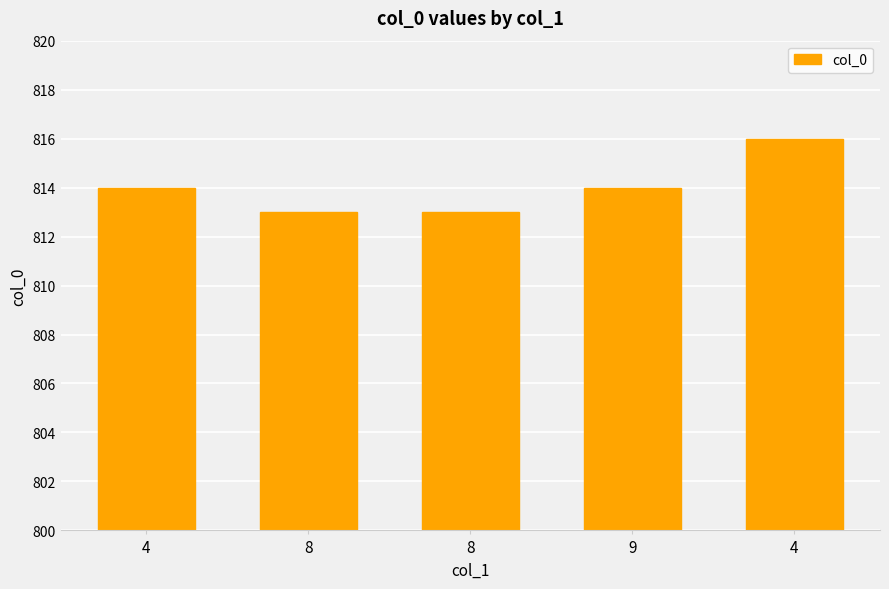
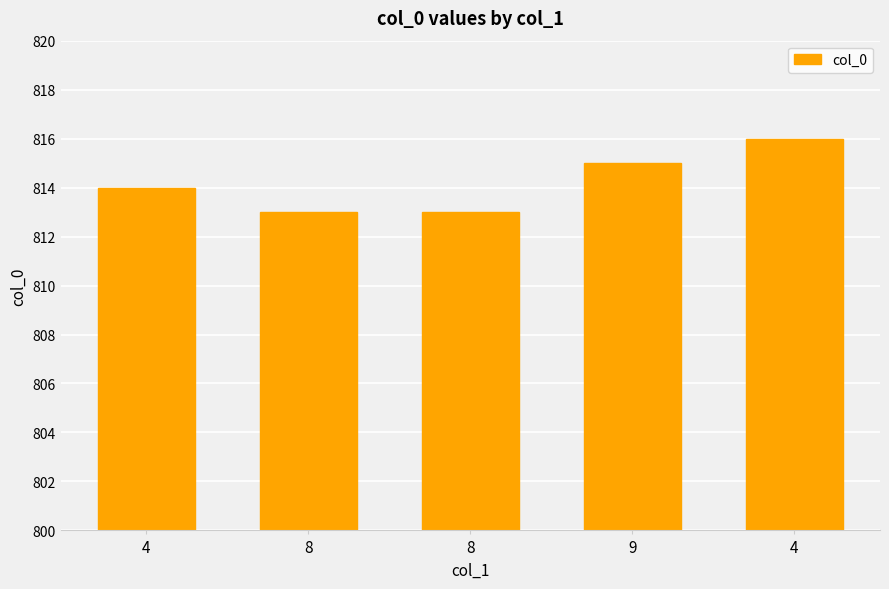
  {
-   "9": 814
+   "9": 815
  }
